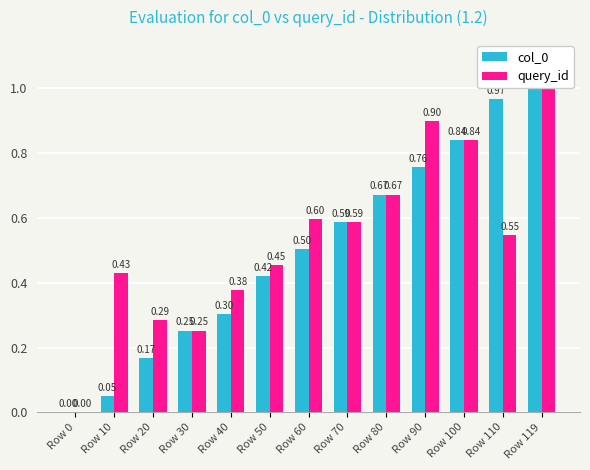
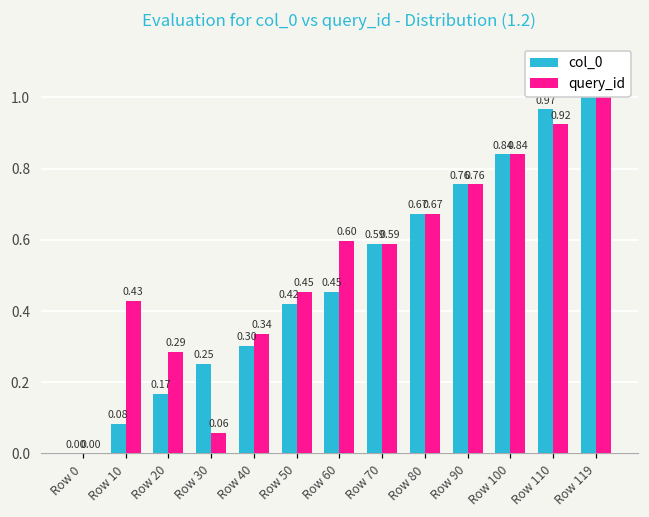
  {
    "col_0": {
-     "Row 10": 0.05,
+     "Row 10": 0.08,
      "Row 20": 0.17,
      "Row 30": 0.25,
      "Row 40": 0.30,
      "Row 50": 0.42,
-     "Row 60": 0.50
+     "Row 60": 0.45
    },
    "query_id": {
      "Row 10": 0.43,
      "Row 20": 0.29,
-     "Row 30": 0.25,
-     "Row 40": 0.38,
+     "Row 30": 0.06,
+     "Row 40": 0.34,
      "Row 50": 0.45,
      "Row 60": 0.60,
-     "Row 90": 0.90,
-     "Row 110": 0.55
+     "Row 90": 0.76,
+     "Row 110": 0.92
    }
  }
